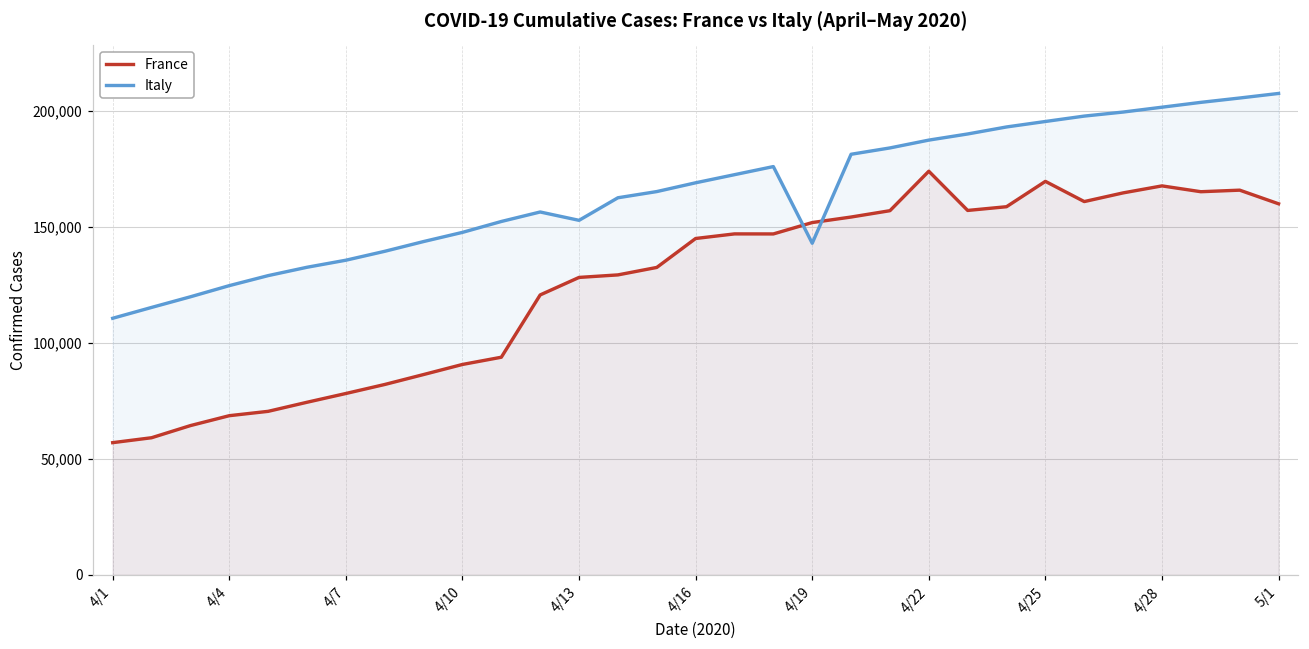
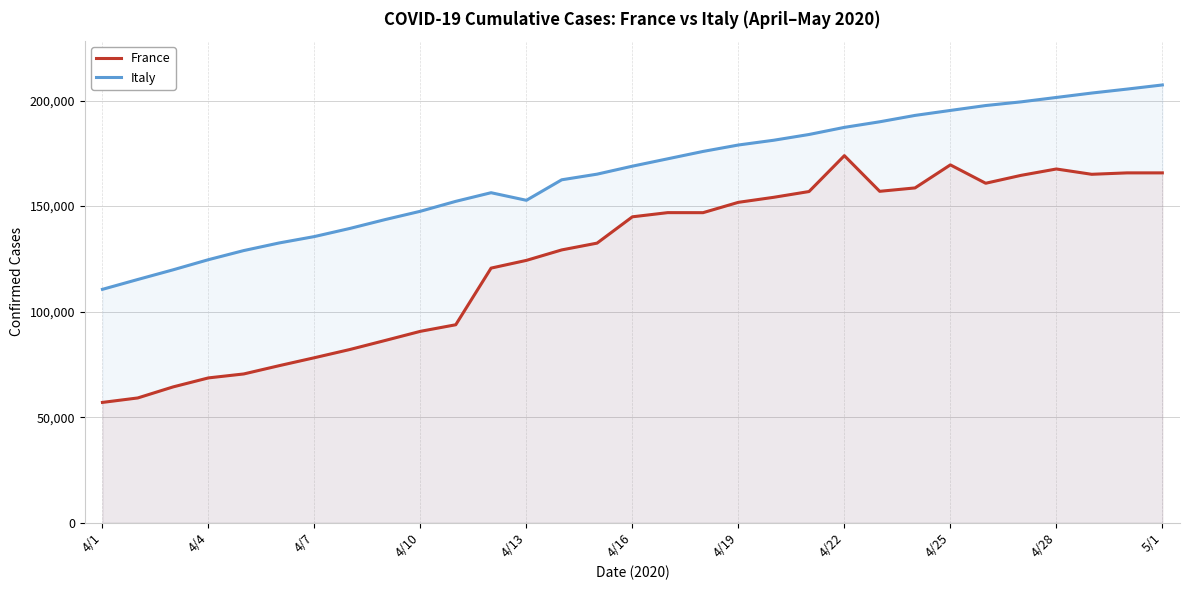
  {
    "France": {
      "4/1": "57,000",
      "4/4": "69,000",
      "4/7": "78,000",
      "4/10": "91,000",
-     "4/13": "128,000",
+     "4/13": "124,000",
      "4/16": "145,000",
      "4/19": "152,000",
      "4/22": "174,000",
      "4/25": "170,000",
      "4/28": "168,000",
-     "5/1": "160,000"
+     "5/1": "166,000"
    },
    "Italy": {
      "4/1": "111,000",
      "4/4": "125,000",
      "4/7": "136,000",
      "4/10": "148,000",
      "4/13": "153,000",
      "4/16": "169,000",
-     "4/19": "143,000",
+     "4/19": "179,000",
      "4/22": "187,000",
      "4/25": "195,000",
      "4/28": "202,000",
      "5/1": "207,000"
    }
  }
